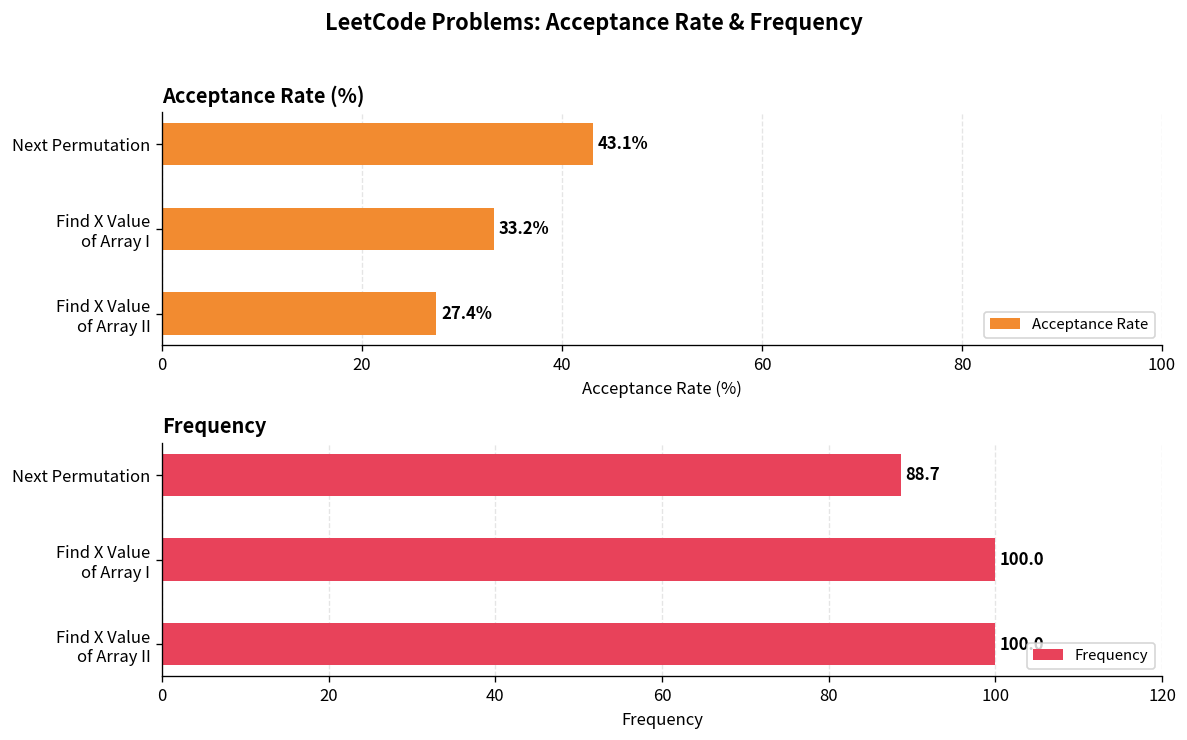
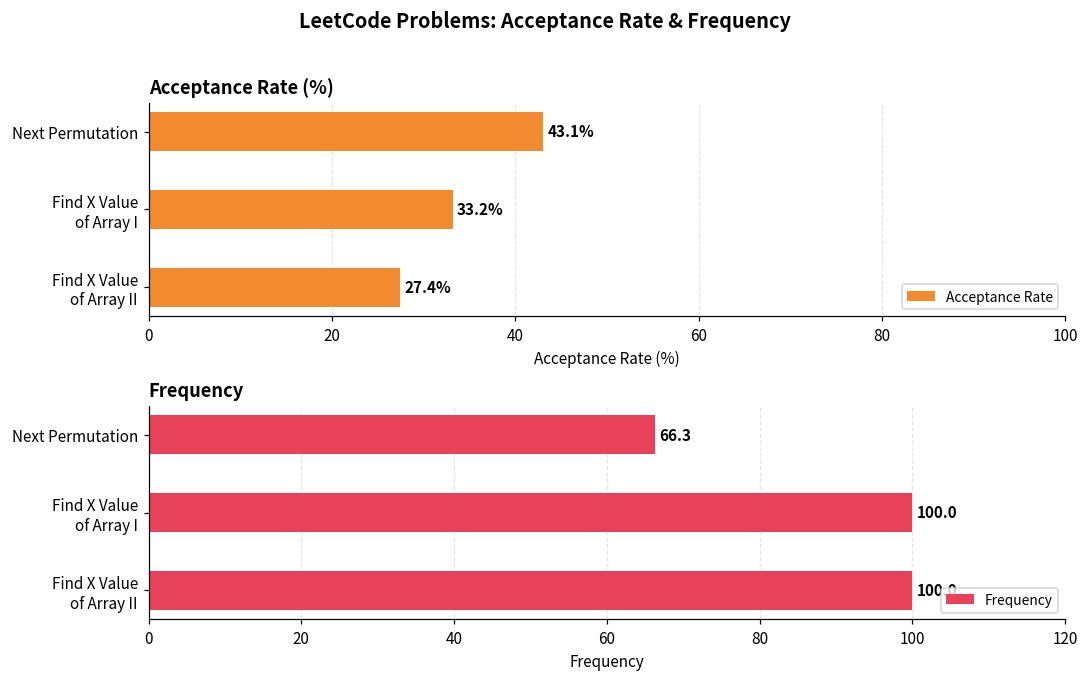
  {
    "Acceptance Rate (%)": {
      "Next Permutation": "43.1%",
      "Find X Value of Array I": "33.2%",
      "Find X Value of Array II": "27.4%"
    },
    "Frequency": {
-     "Next Permutation": "88.7",
+     "Next Permutation": "66.3",
      "Find X Value of Array I": "100.0"
    }
  }
